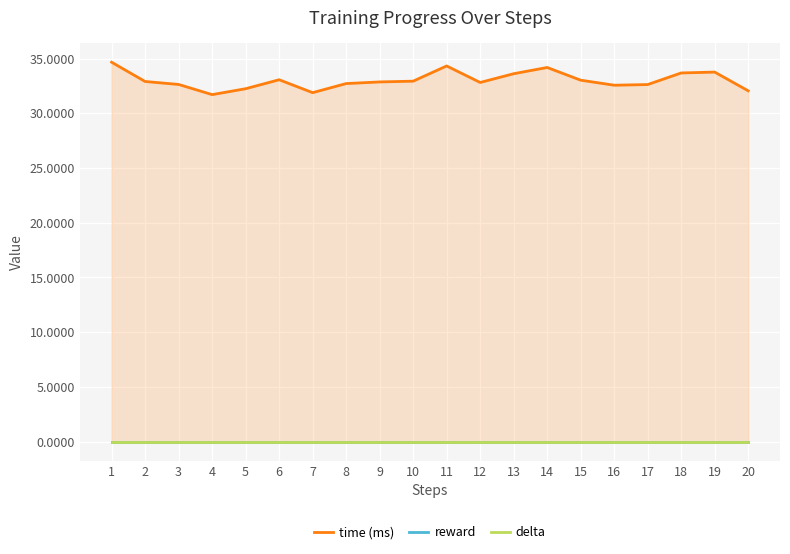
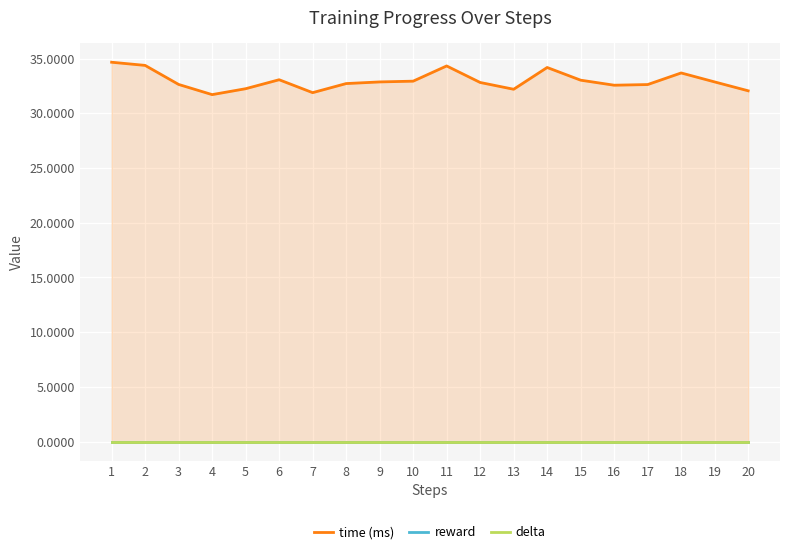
  {
    "time (ms)": {
      "1": 34.7,
-     "2": 32.9,
+     "2": 34.4,
      "3": 32.6,
      "4": 31.7,
      "5": 32.2,
      "6": 33.1,
      "7": 31.9,
      "8": 32.7,
      "9": 32.9,
      "10": 32.9,
      "11": 34.3,
      "12": 32.8,
-     "13": 33.6,
+     "13": 32.2,
      "14": 34.2,
      "15": 33.0,
      "16": 32.6,
      "17": 32.6,
      "18": 33.7,
-     "19": 33.8,
+     "19": 32.9,
      "20": 32.1
    },
    "delta": {
      "1": 0.0,
      "2": 0.0,
      "3": 0.0,
      "4": 0.0,
      "5": 0.0,
      "6": 0.0,
      "7": 0.0,
      "8": 0.0,
      "9": 0.0,
      "10": 0.0,
      "11": 0.0,
      "12": 0.0,
      "13": 0.0,
      "14": 0.0,
      "15": 0.0,
      "16": 0.0,
      "17": 0.0,
      "18": 0.0,
      "19": 0.0,
      "20": 0.0
    }
  }
